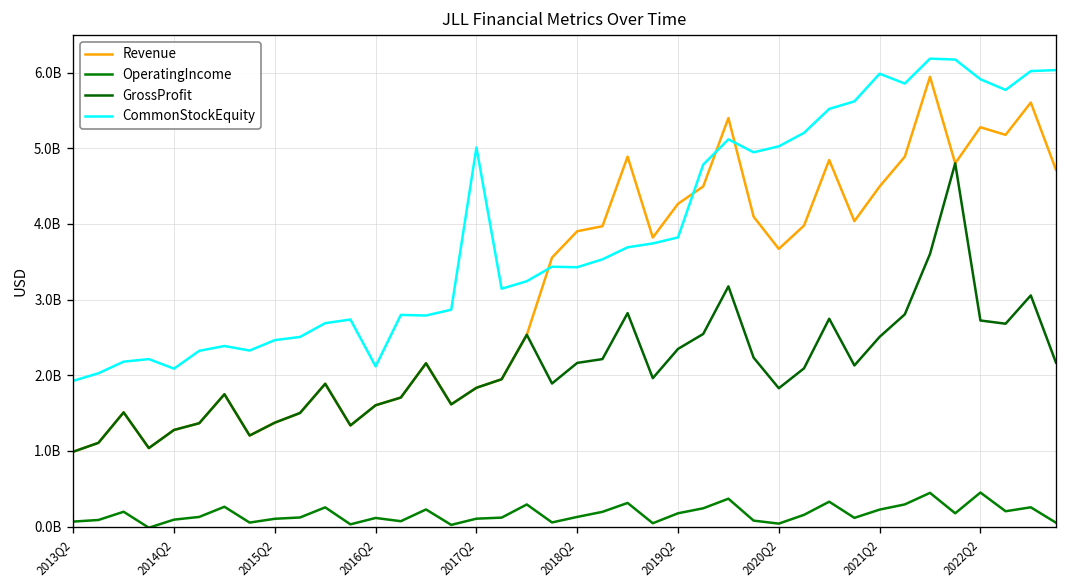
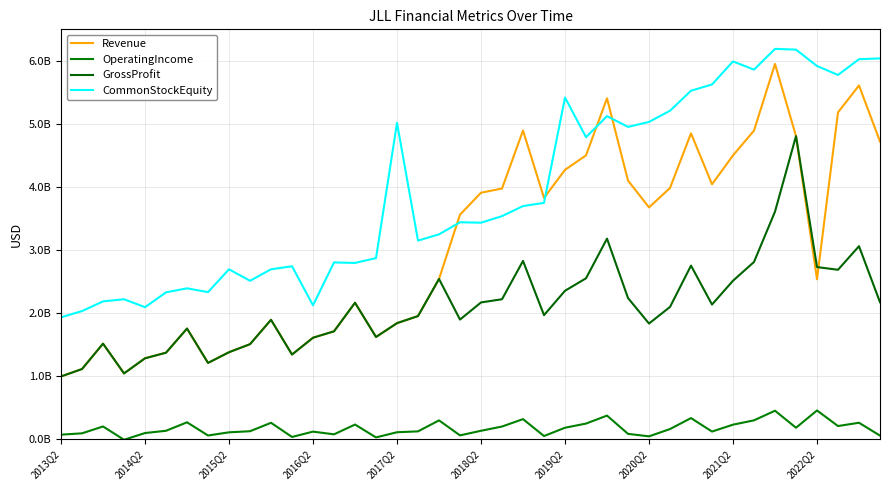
  {
    "Revenue": {
      "2018Q2": 3900000000,
      "2019Q2": 4300000000,
      "2020Q2": 3700000000,
      "2021Q2": 4500000000,
-     "2022Q2": 5300000000
+     "2022Q2": 2500000000
    },
    "CommonStockEquity": {
      "2013Q2": 1900000000,
      "2014Q2": 2100000000,
-     "2015Q2": 2500000000,
+     "2015Q2": 2700000000,
      "2016Q2": 2100000000,
      "2017Q2": 5000000000,
      "2018Q2": 3400000000,
-     "2019Q2": 3800000000,
+     "2019Q2": 5400000000,
      "2020Q2": 5000000000,
      "2021Q2": 6000000000,
      "2022Q2": 5900000000
    }
  }
